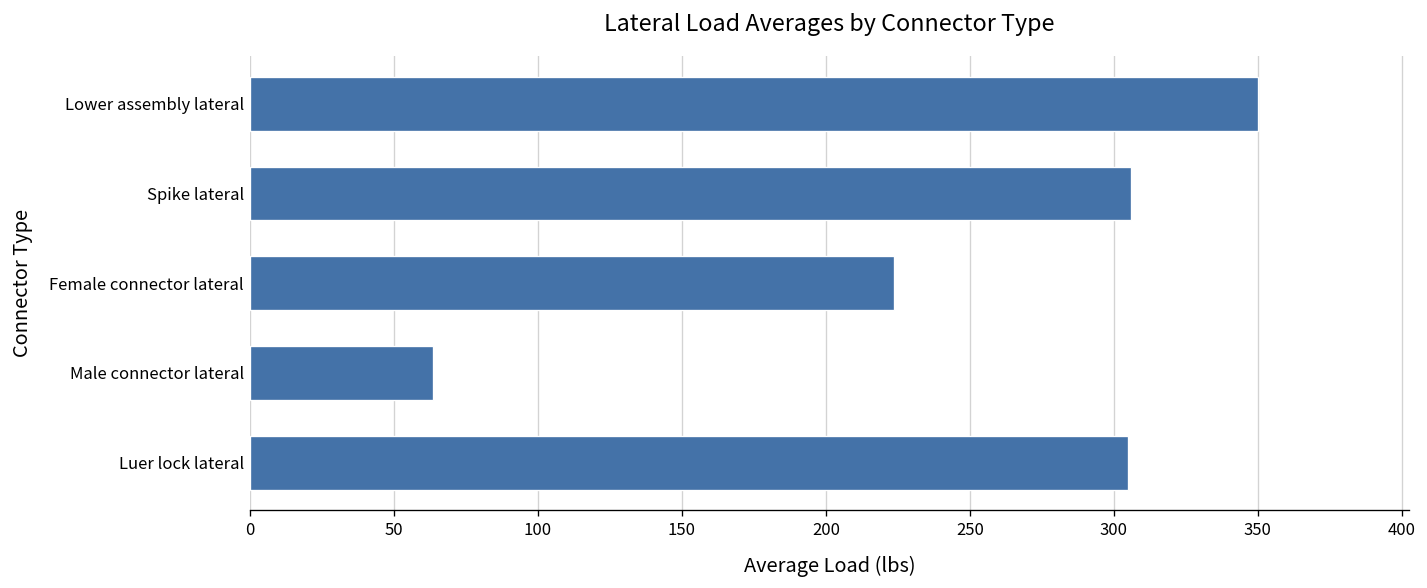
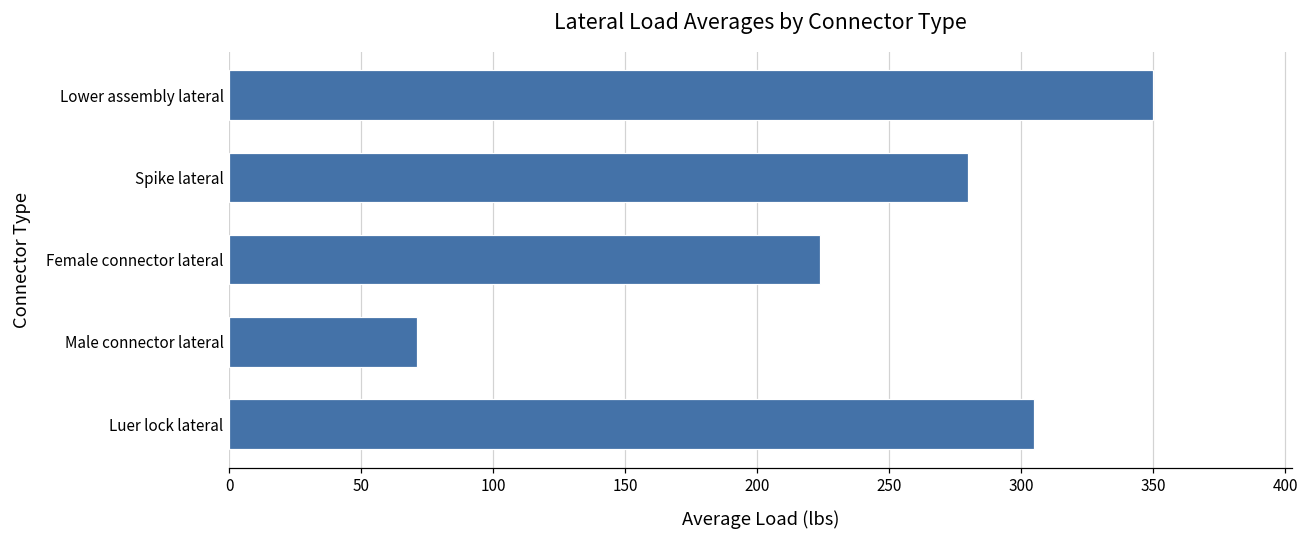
  {
    "Lower assembly lateral": 350,
-   "Spike lateral": 306,
+   "Spike lateral": 280,
    "Female connector lateral": 224,
-   "Male connector lateral": 64,
+   "Male connector lateral": 71,
    "Luer lock lateral": 305
  }
